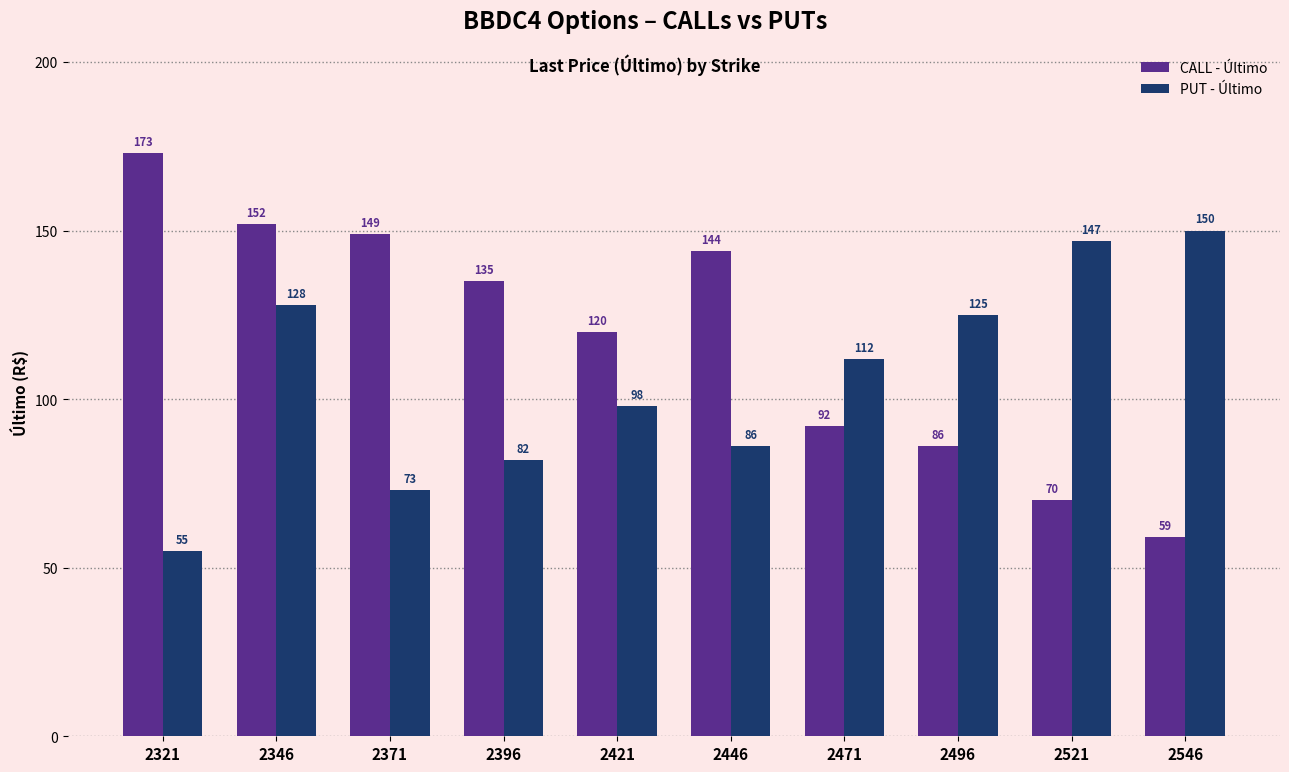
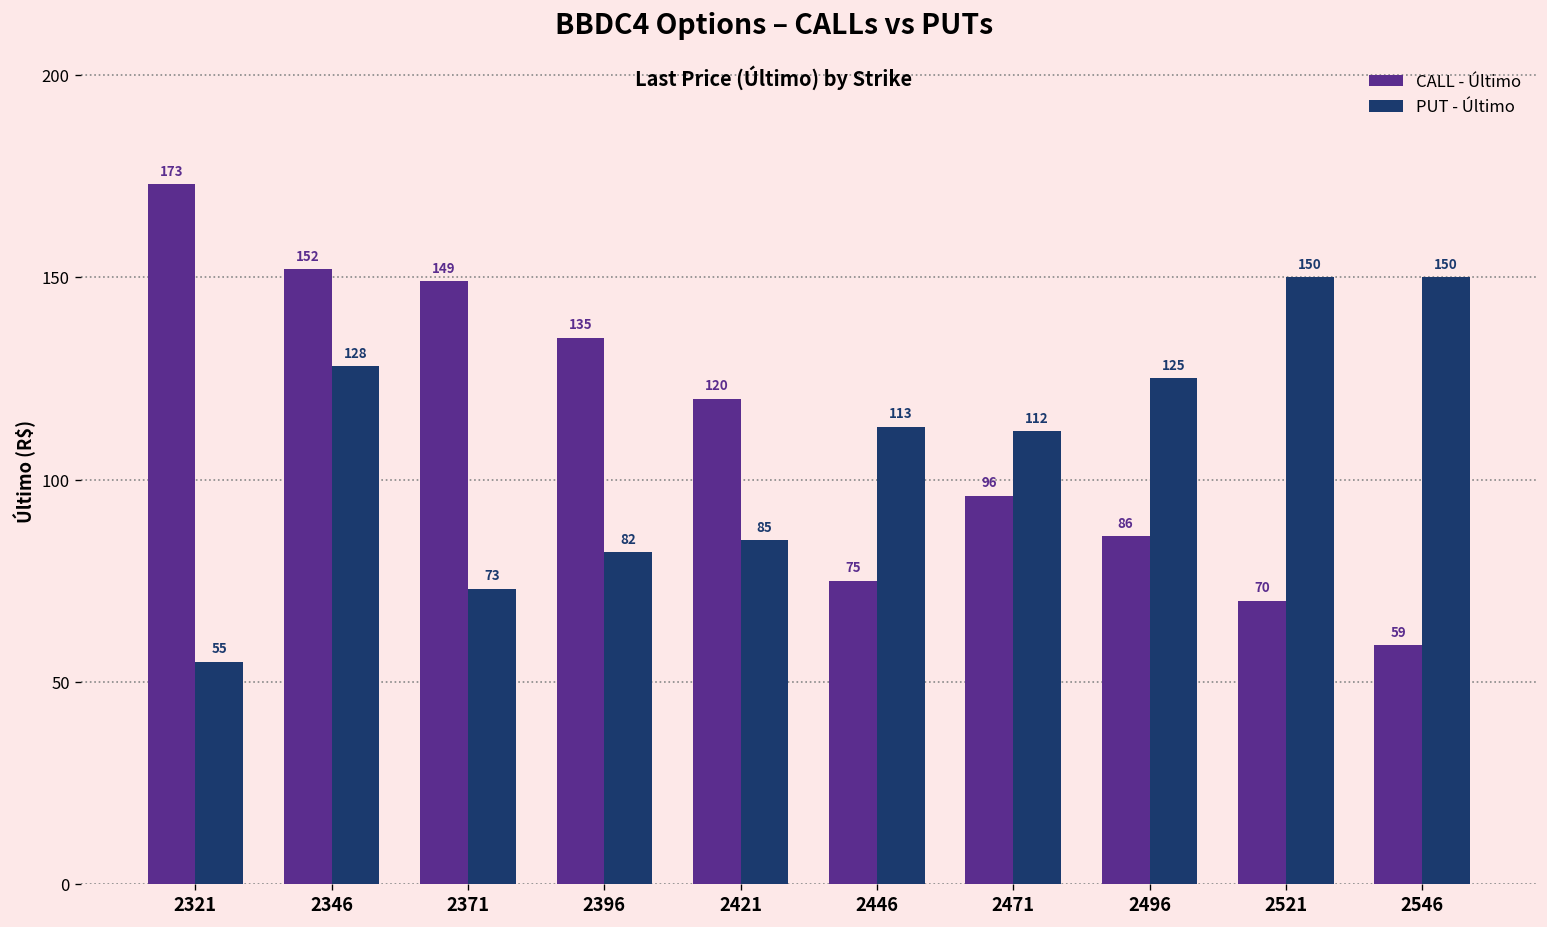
  {
    "CALL - Último": {
      "2321": 173,
      "2346": 152,
      "2371": 149,
      "2396": 135,
      "2421": 120,
-     "2446": 144,
-     "2471": 92,
+     "2446": 75,
+     "2471": 96,
      "2496": 86,
      "2521": 70,
      "2546": 59
    },
    "PUT - Último": {
      "2321": 55,
      "2346": 128,
      "2371": 73,
      "2396": 82,
-     "2421": 98,
-     "2446": 86,
+     "2421": 85,
+     "2446": 113,
      "2471": 112,
      "2496": 125,
-     "2521": 147,
+     "2521": 150,
      "2546": 150
    }
  }
